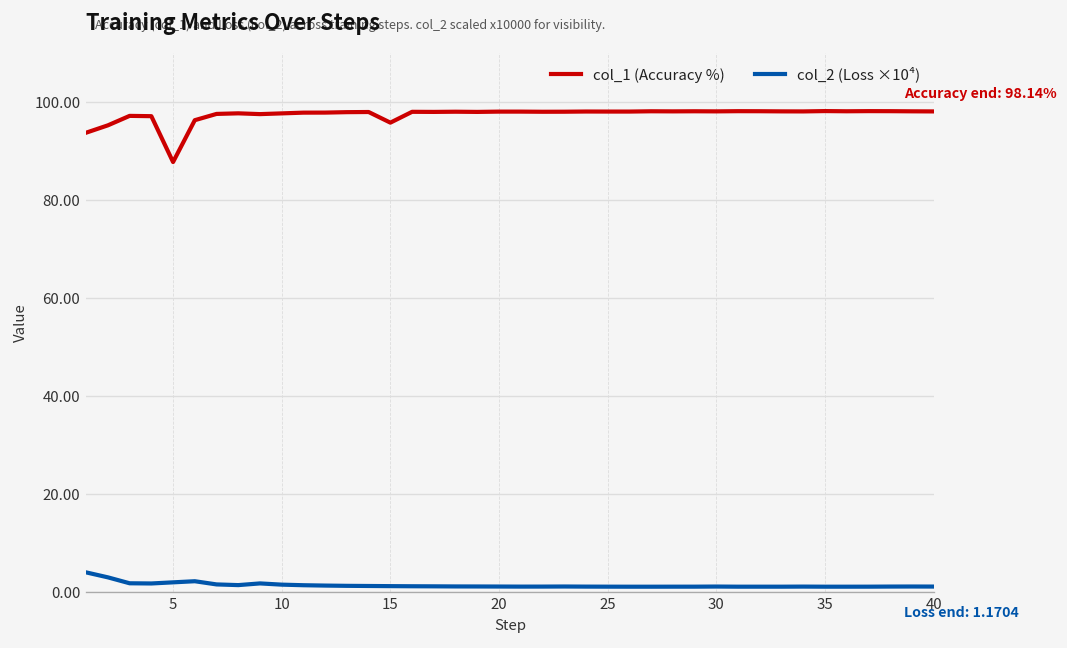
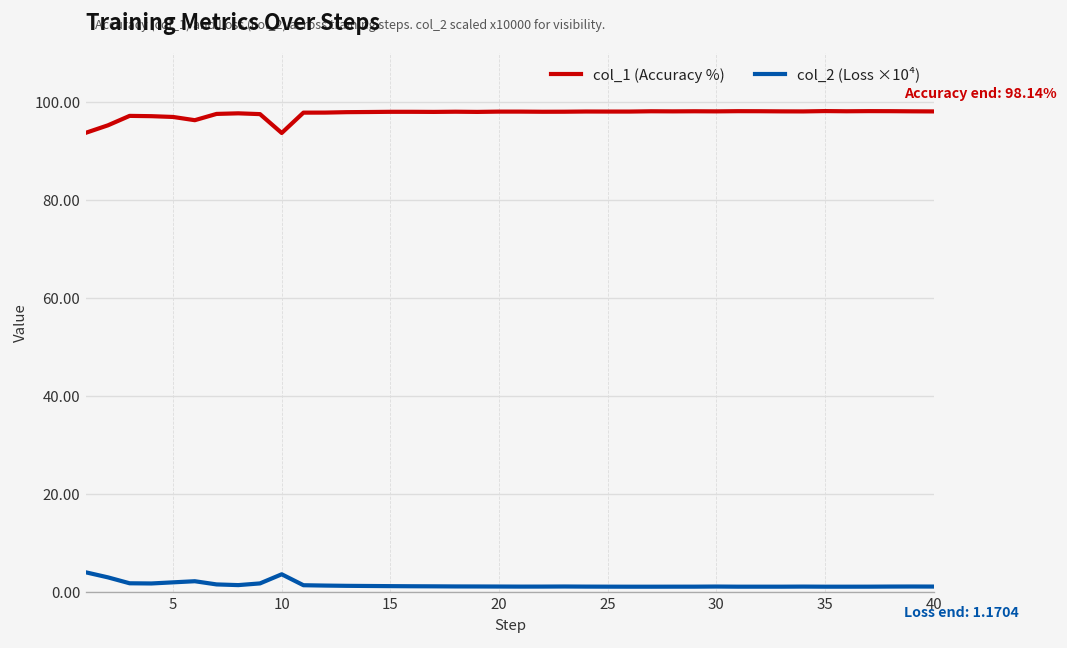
  {
    "col_1 (Accuracy %)": {
-     "5": 88,
-     "10": 98,
-     "15": 96,
+     "5": 97,
+     "10": 94,
+     "15": 98,
      "20": 98,
      "25": 98,
      "30": 98,
      "35": 98
    },
    "col_2 (Loss ×10⁴)": {
      "5": 2,
-     "10": 2,
+     "10": 4,
      "15": 1,
      "20": 1,
      "25": 1,
      "30": 1,
      "35": 1
    }
  }
